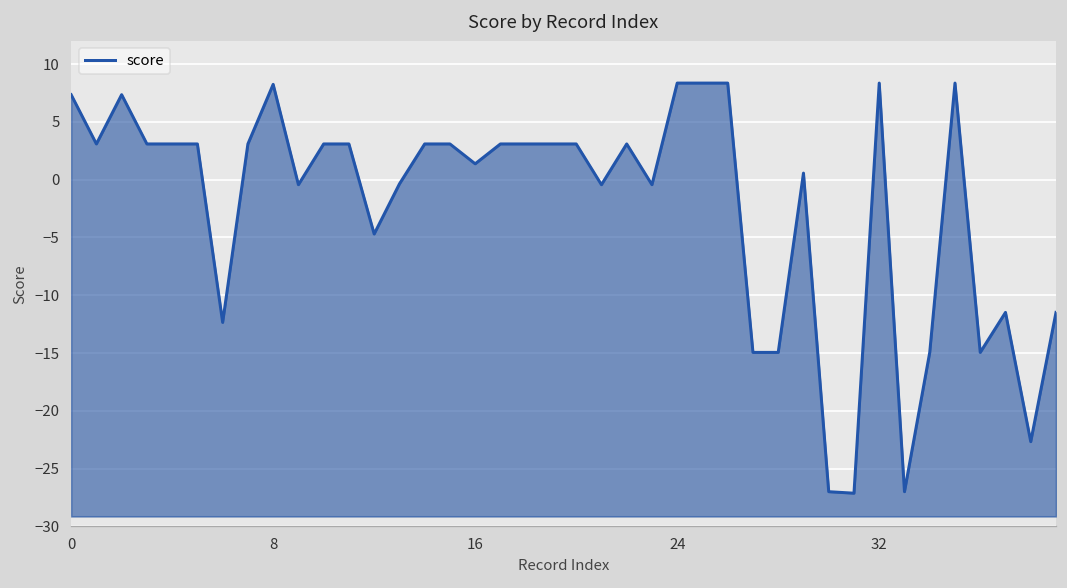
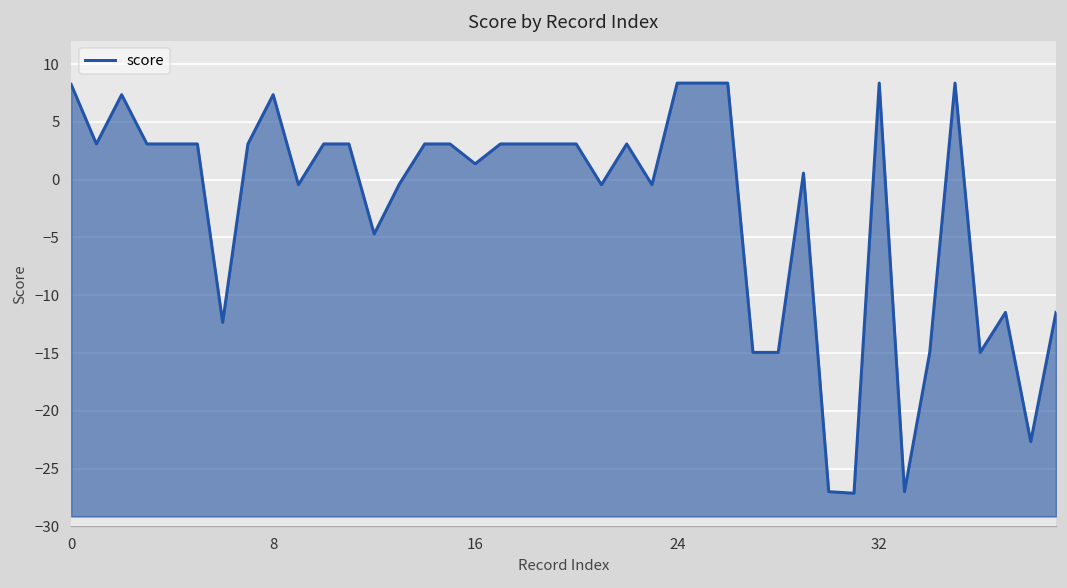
  {
-   "0": 7,
-   "8": 8,
+   "0": 8,
+   "8": 7,
    "16": 1,
    "24": 8,
    "32": 8
  }
